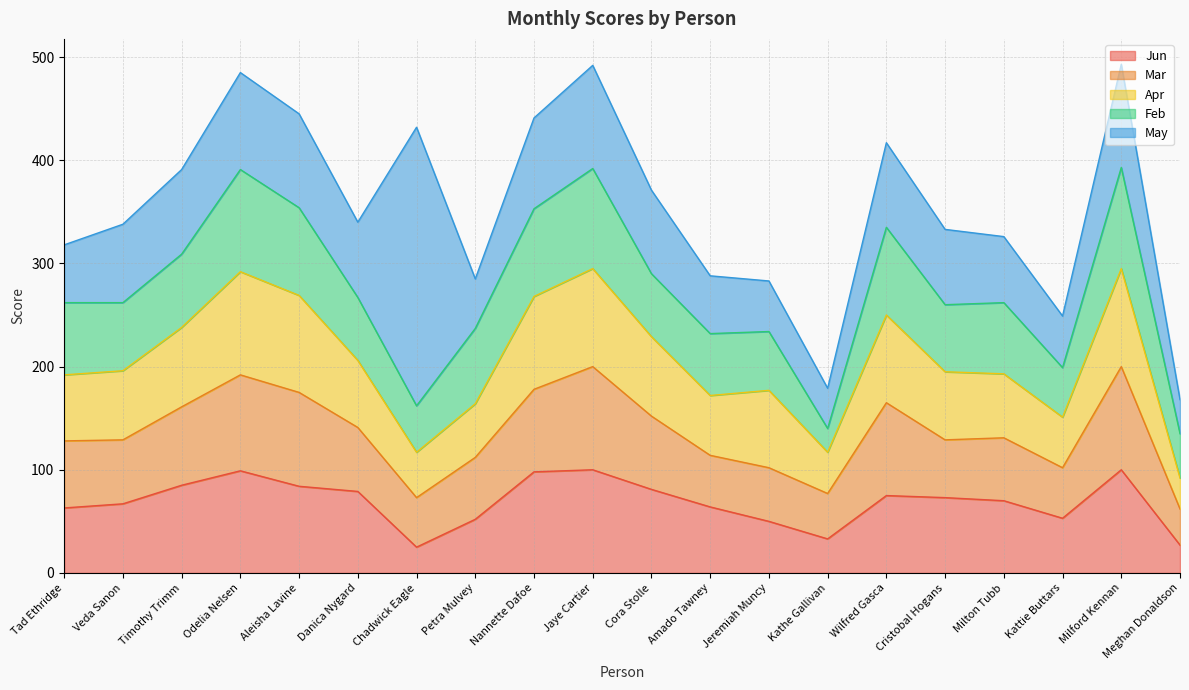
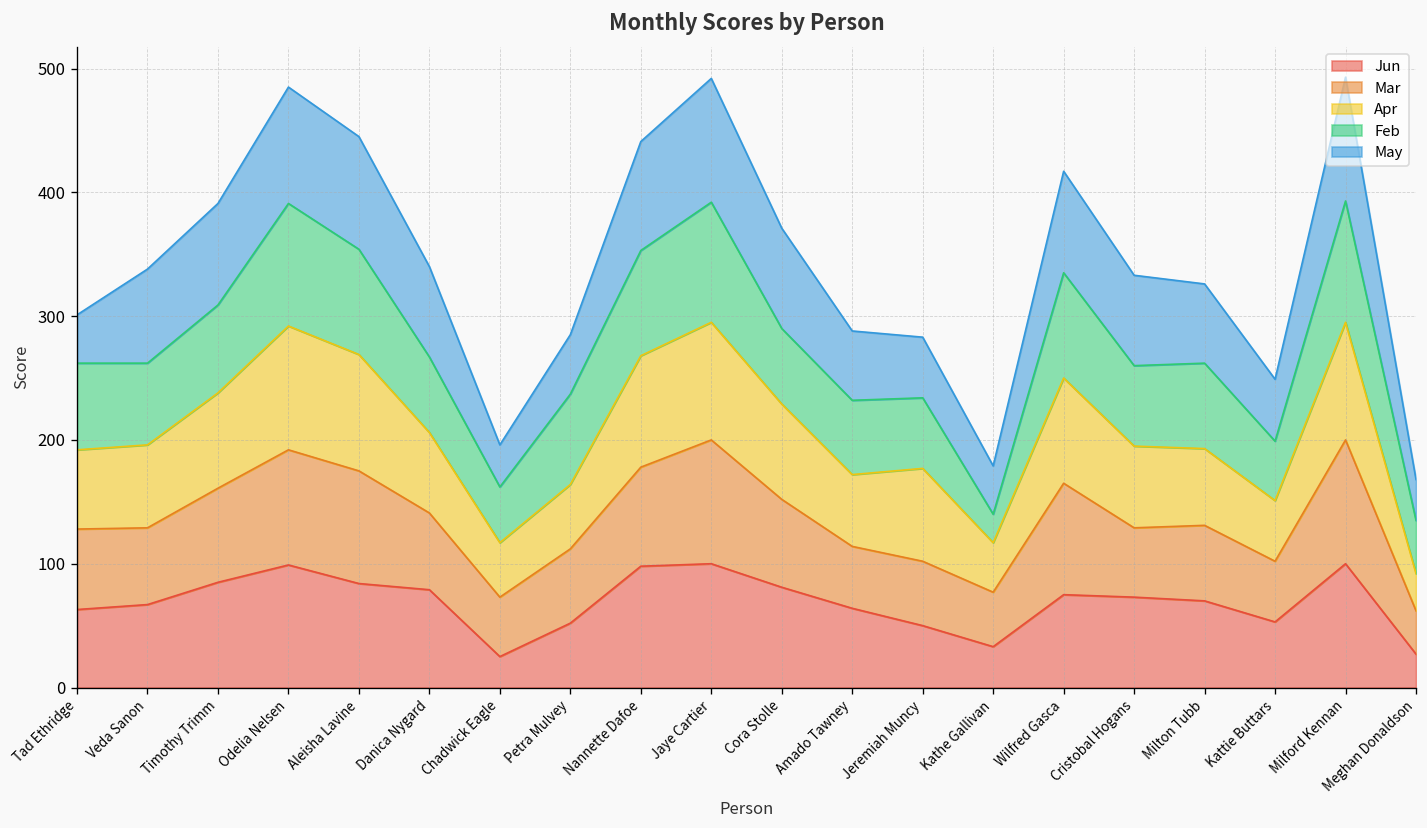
  {
    "Apr": {
      "Tad Ethridge": 64,
      "Veda Sanon": 67,
      "Timothy Trimm": 77,
      "Odelia Nelsen": 100,
      "Aleisha Lavine": 94,
      "Danica Nygard": 65,
      "Chadwick Eagle": 44,
      "Petra Mulvey": 52,
      "Nannette Dafoe": 90,
      "Jaye Cartier": 95,
      "Cora Stolle": 77,
      "Amado Tawney": 58,
      "Jeremiah Muncy": 75,
      "Kathe Gallivan": 40,
      "Wilfred Gasca": 85,
      "Cristobal Hogans": 66,
      "Milton Tubb": 62,
      "Kattie Buttars": 49,
      "Milford Kennan": 95,
      "Meghan Donaldson": 30
    },
    "Feb": {
      "Tad Ethridge": 70,
      "Veda Sanon": 66,
      "Timothy Trimm": 71,
      "Odelia Nelsen": 99,
      "Aleisha Lavine": 85,
      "Danica Nygard": 61,
      "Chadwick Eagle": 45,
      "Petra Mulvey": 73,
      "Nannette Dafoe": 85,
      "Jaye Cartier": 97,
      "Cora Stolle": 61,
      "Amado Tawney": 60,
      "Jeremiah Muncy": 57,
      "Kathe Gallivan": 23,
      "Wilfred Gasca": 85,
      "Cristobal Hogans": 65,
      "Milton Tubb": 69,
      "Kattie Buttars": 48,
      "Milford Kennan": 98,
      "Meghan Donaldson": 43
    },
    "May": {
-     "Tad Ethridge": 56,
+     "Tad Ethridge": 39,
      "Veda Sanon": 76,
      "Timothy Trimm": 82,
      "Odelia Nelsen": 94,
      "Aleisha Lavine": 91,
      "Danica Nygard": 73,
-     "Chadwick Eagle": 270,
+     "Chadwick Eagle": 34,
      "Petra Mulvey": 48,
      "Nannette Dafoe": 88,
      "Jaye Cartier": 100,
      "Cora Stolle": 81,
      "Amado Tawney": 56,
      "Jeremiah Muncy": 49,
      "Kathe Gallivan": 39,
      "Wilfred Gasca": 82,
      "Cristobal Hogans": 73,
      "Milton Tubb": 64,
      "Kattie Buttars": 50,
      "Meghan Donaldson": 33
    }
  }
